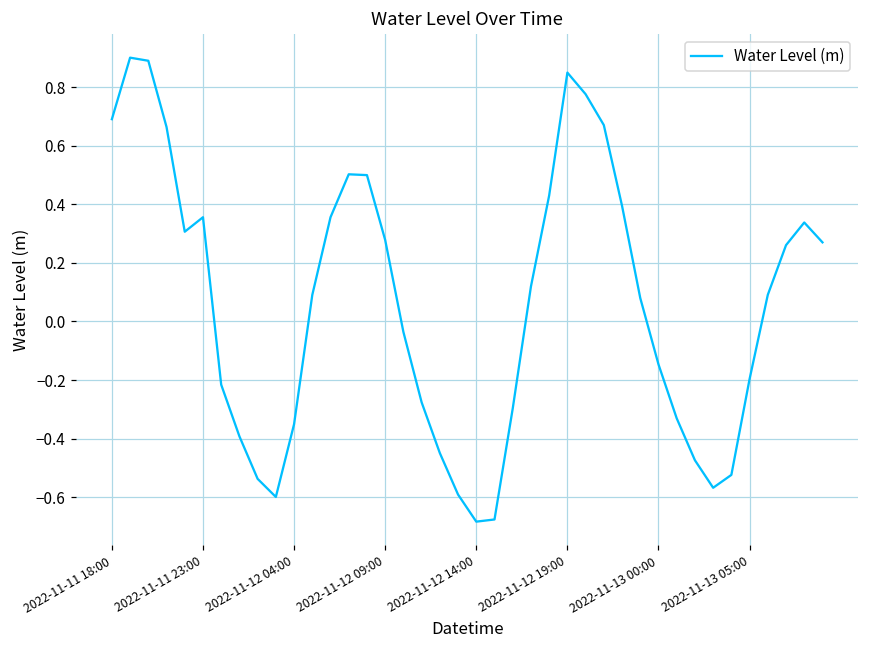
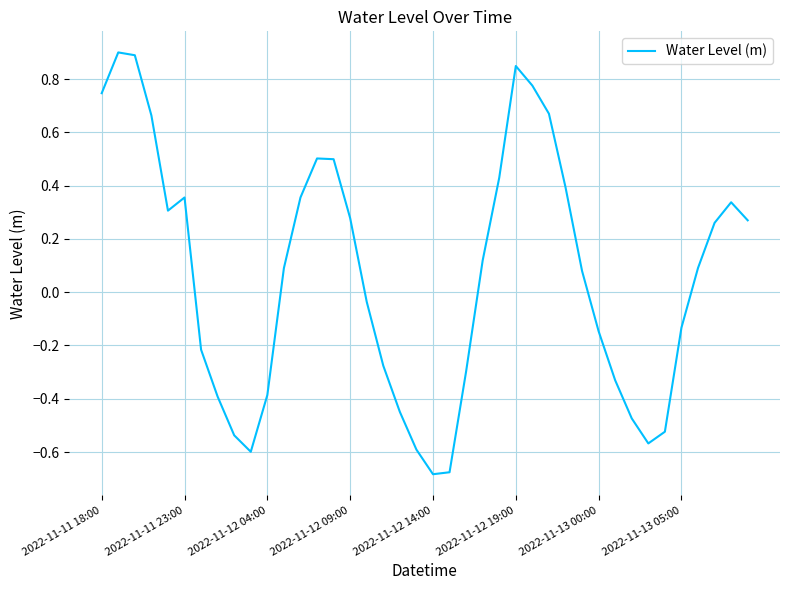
  {
-   "2022-11-11 18:00": 0.69,
+   "2022-11-11 18:00": 0.75,
    "2022-11-11 23:00": 0.36,
-   "2022-11-12 04:00": -0.35,
+   "2022-11-12 04:00": -0.39,
    "2022-11-12 09:00": 0.28,
    "2022-11-12 14:00": -0.68,
    "2022-11-12 19:00": 0.85,
    "2022-11-13 00:00": -0.15,
-   "2022-11-13 05:00": -0.20
+   "2022-11-13 05:00": -0.13
  }
